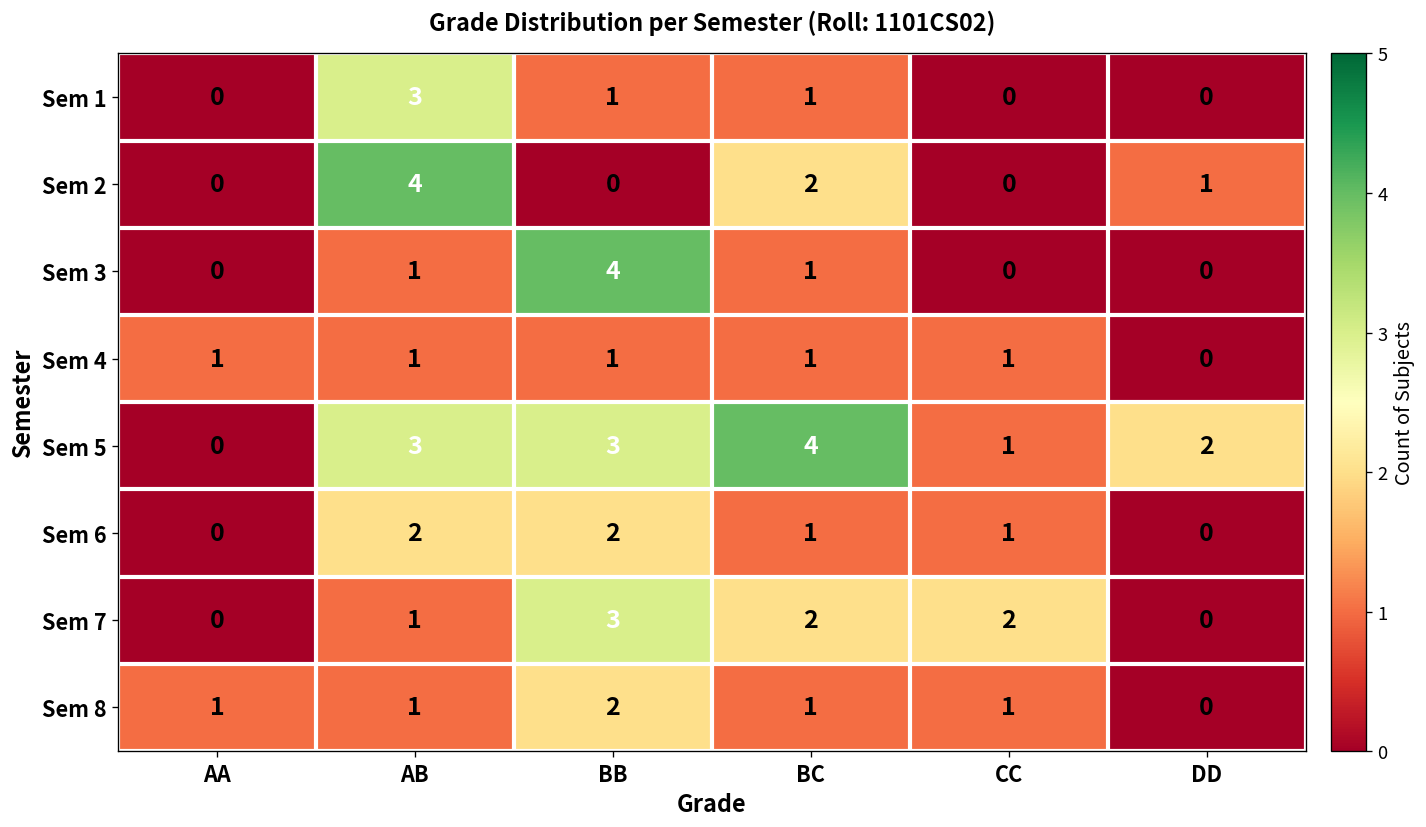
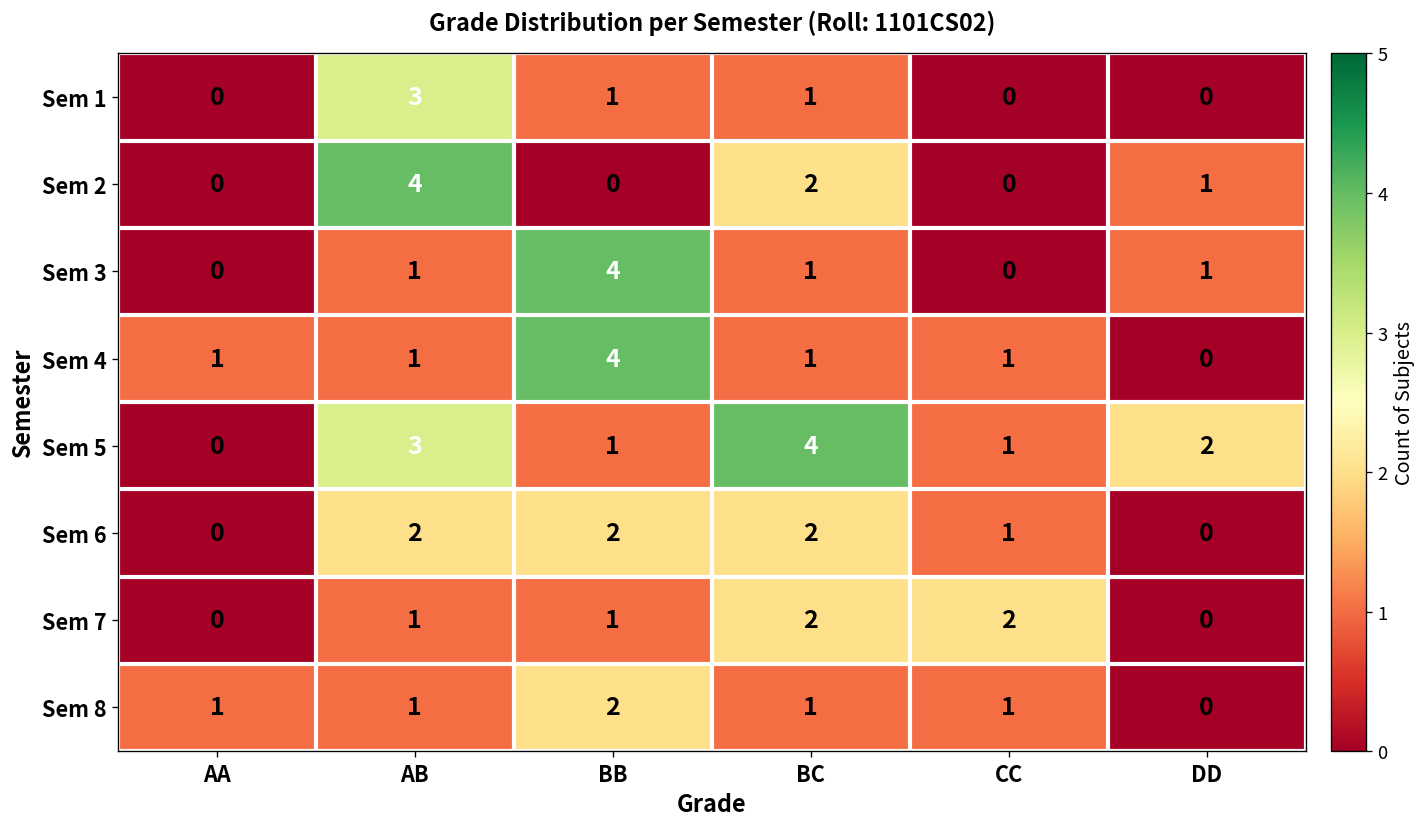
  {
    "Sem 1": {
      "AA": 0,
      "AB": 3,
      "BB": 1,
      "BC": 1,
      "CC": 0,
      "DD": 0
    },
    "Sem 2": {
      "AA": 0,
      "AB": 4,
      "BB": 0,
      "BC": 2,
      "CC": 0,
      "DD": 1
    },
    "Sem 3": {
      "AA": 0,
      "AB": 1,
      "BB": 4,
      "BC": 1,
      "CC": 0,
-     "DD": 0
+     "DD": 1
    },
    "Sem 4": {
      "AA": 1,
      "AB": 1,
-     "BB": 1,
+     "BB": 4,
      "BC": 1,
      "CC": 1,
      "DD": 0
    },
    "Sem 5": {
      "AA": 0,
      "AB": 3,
-     "BB": 3,
+     "BB": 1,
      "BC": 4,
      "CC": 1,
      "DD": 2
    },
    "Sem 6": {
      "AA": 0,
      "AB": 2,
      "BB": 2,
-     "BC": 1,
+     "BC": 2,
      "CC": 1,
      "DD": 0
    },
    "Sem 7": {
      "AA": 0,
      "AB": 1,
-     "BB": 3,
+     "BB": 1,
      "BC": 2,
      "CC": 2,
      "DD": 0
    },
    "Sem 8": {
      "AA": 1,
      "AB": 1,
      "BB": 2,
      "BC": 1,
      "CC": 1,
      "DD": 0
    }
  }
